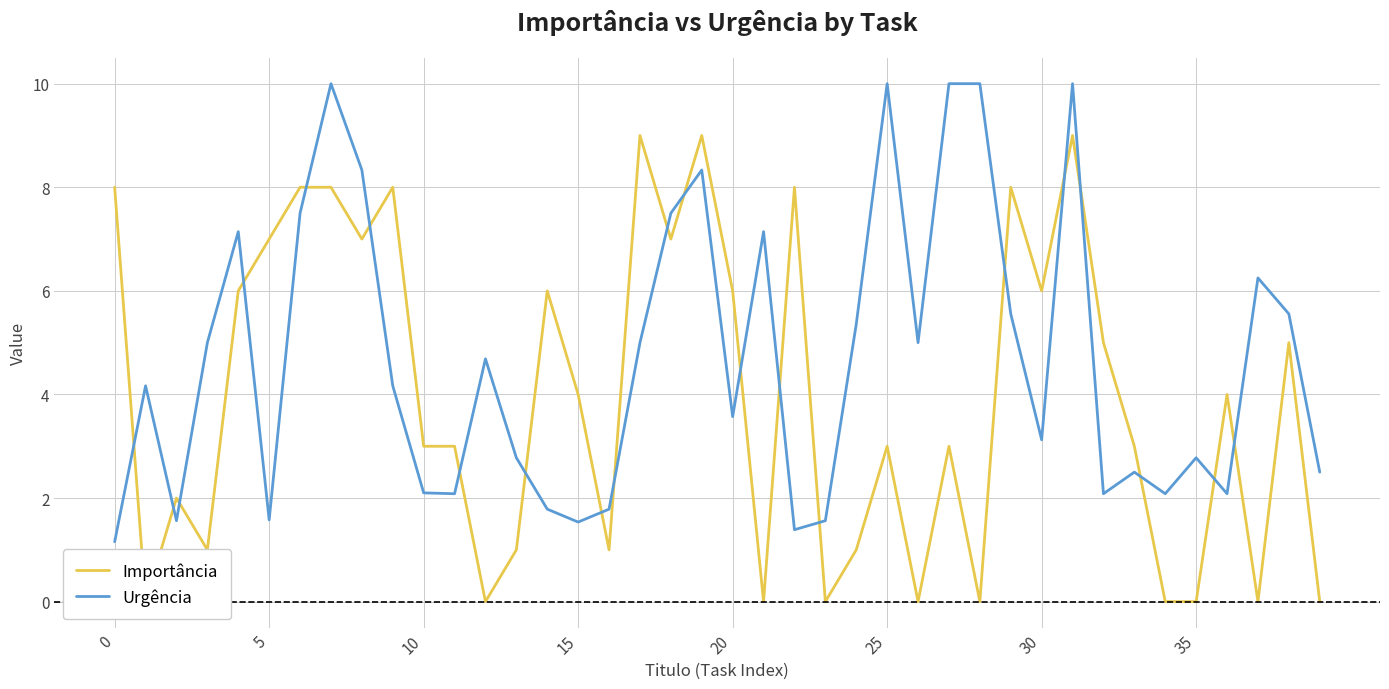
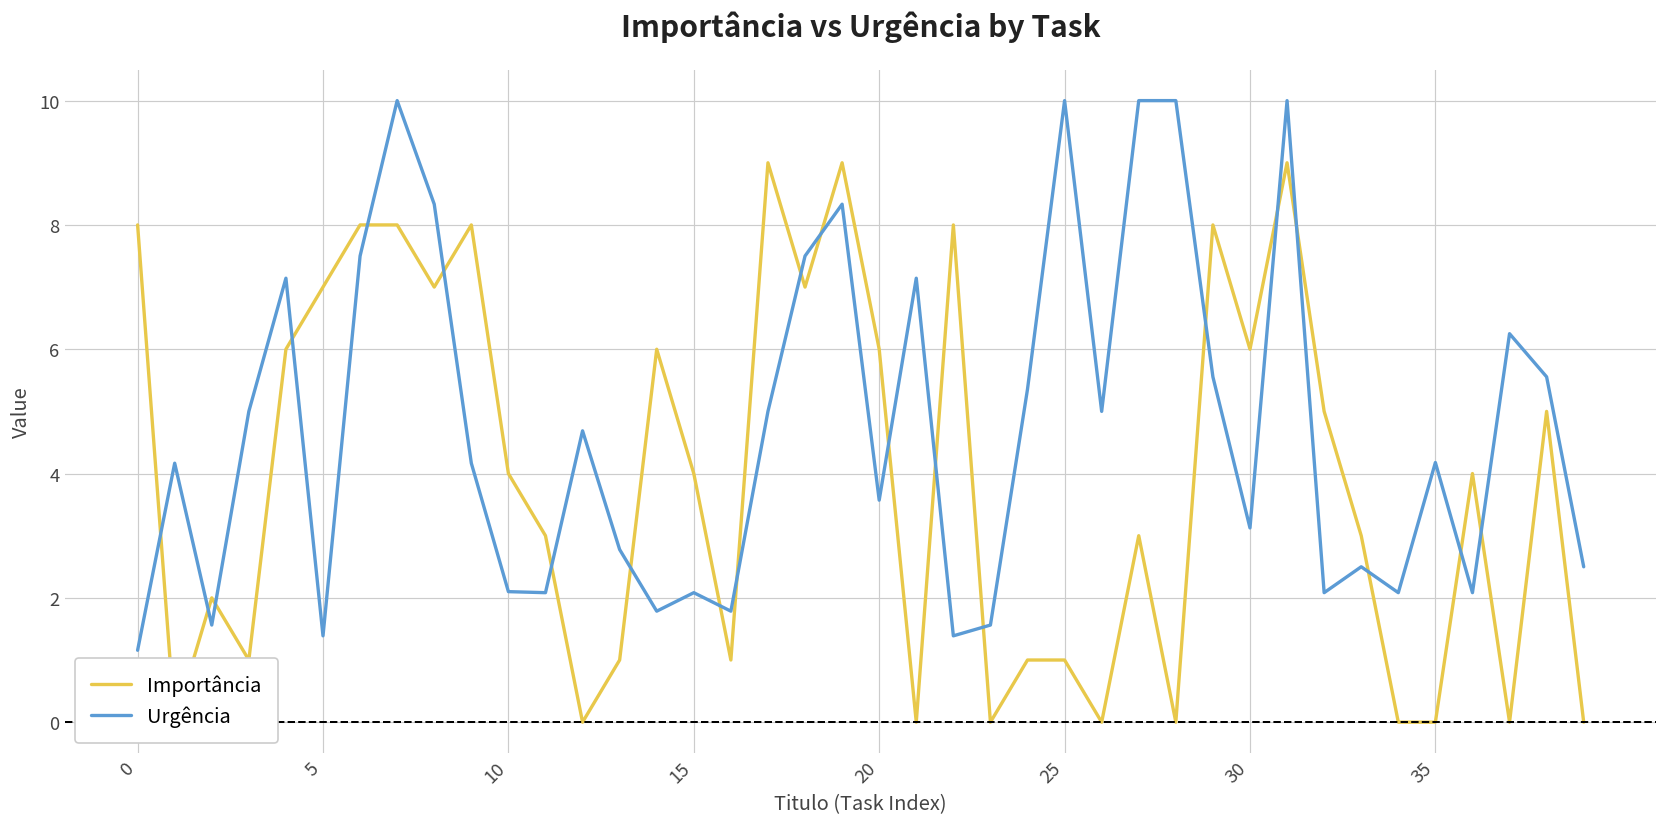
  {
    "Importância": {
      "0": 8,
      "5": 7,
-     "10": 3,
+     "10": 4,
      "15": 4,
      "20": 6,
-     "25": 3,
+     "25": 1,
      "30": 6,
      "35": 0
    },
    "Urgência": {
      "0": 1.2,
-     "5": 1.6,
+     "5": 1.4,
      "10": 2.1,
-     "15": 1.5,
+     "15": 2.1,
      "20": 3.6,
      "25": 10.0,
      "30": 3.1,
-     "35": 2.8
+     "35": 4.2
    }
  }
